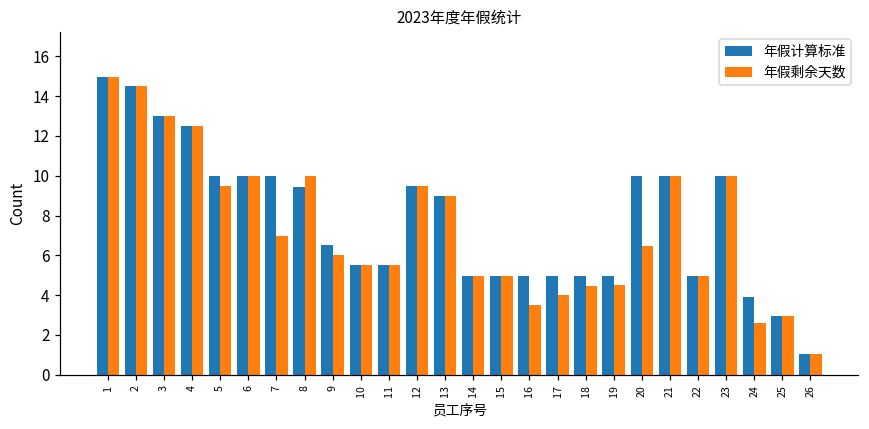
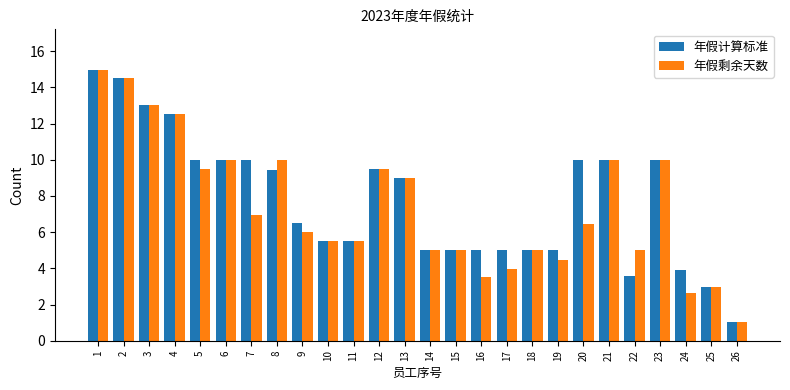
  {
    "年假计算标准": {
      "1": 15.0,
      "2": 14.5,
      "3": 13.0,
      "4": 12.5,
      "5": 10.0,
      "6": 10.0,
      "7": 10.0,
      "8": 9.4,
      "9": 6.5,
      "10": 5.5,
      "11": 5.5,
      "12": 9.5,
      "13": 9.0,
      "14": 5.0,
      "15": 5.0,
      "16": 5.0,
      "17": 5.0,
      "18": 5.0,
      "19": 5.0,
      "20": 10.0,
      "21": 10.0,
-     "22": 5.0,
+     "22": 3.6,
      "23": 10.0,
      "24": 3.9,
      "25": 3.0,
      "26": 1.0
    },
    "年假剩余天数": {
      "1": 15.0,
      "2": 14.5,
      "3": 13.0,
      "4": 12.5,
      "5": 9.5,
      "6": 10.0,
      "7": 7.0,
      "8": 10.0,
      "9": 6.0,
      "10": 5.5,
      "11": 5.5,
      "12": 9.5,
      "13": 9.0,
      "14": 5.0,
      "15": 5.0,
      "16": 3.5,
      "17": 4.0,
-     "18": 4.5,
+     "18": 5.0,
      "19": 4.5,
      "20": 6.5,
      "21": 10.0,
      "22": 5.0,
      "23": 10.0,
      "24": 2.6,
      "25": 3.0,
      "26": 1.0
    }
  }
